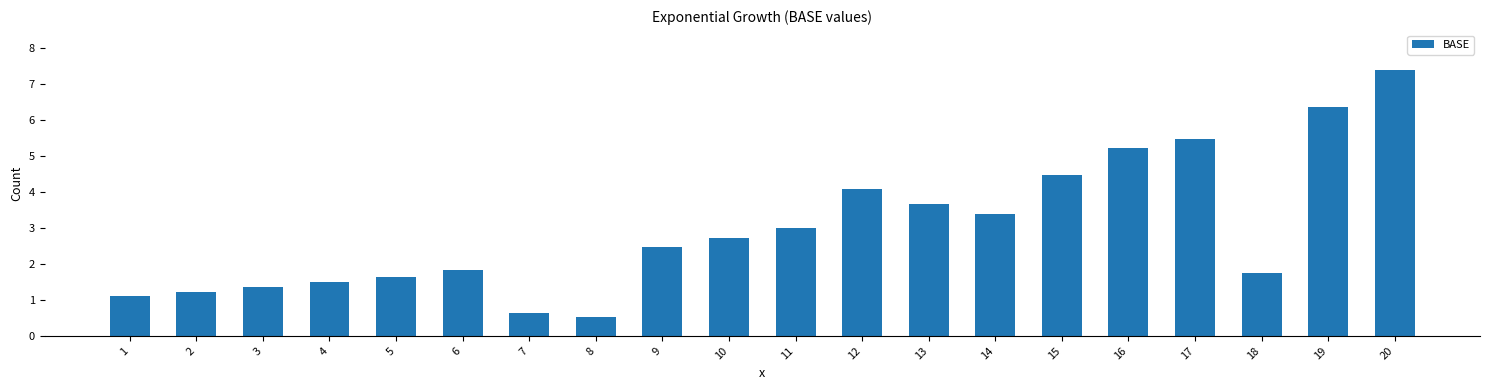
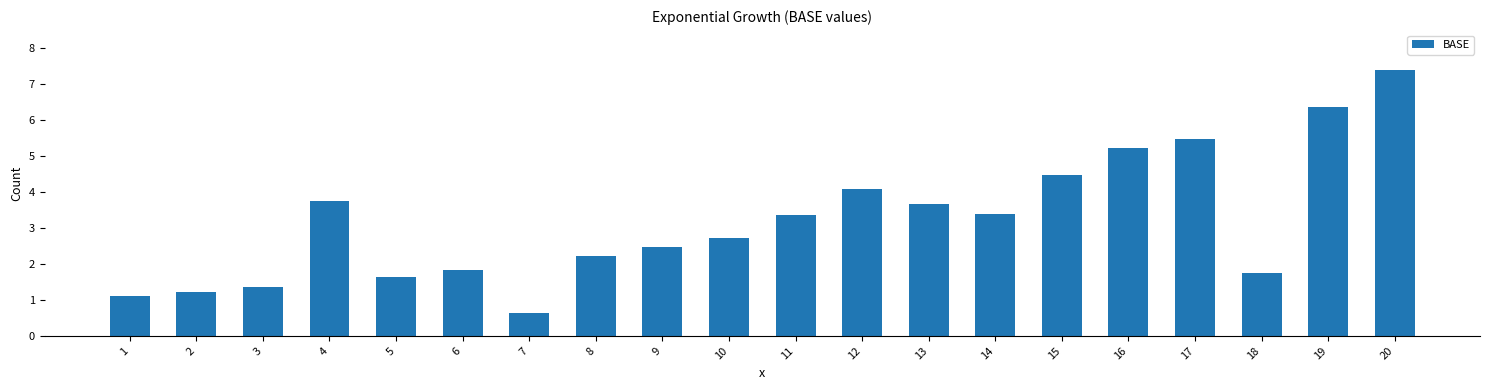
  {
    "1": 1.1,
    "2": 1.2,
    "3": 1.3,
-   "4": 1.5,
+   "4": 3.8,
    "5": 1.6,
    "6": 1.8,
    "7": 0.6,
-   "8": 0.5,
+   "8": 2.2,
    "9": 2.5,
    "10": 2.7,
-   "11": 3.0,
+   "11": 3.4,
    "12": 4.1,
    "13": 3.7,
    "14": 3.4,
    "15": 4.5,
    "16": 5.2,
    "17": 5.5,
    "18": 1.7,
    "19": 6.4,
    "20": 7.4
  }
